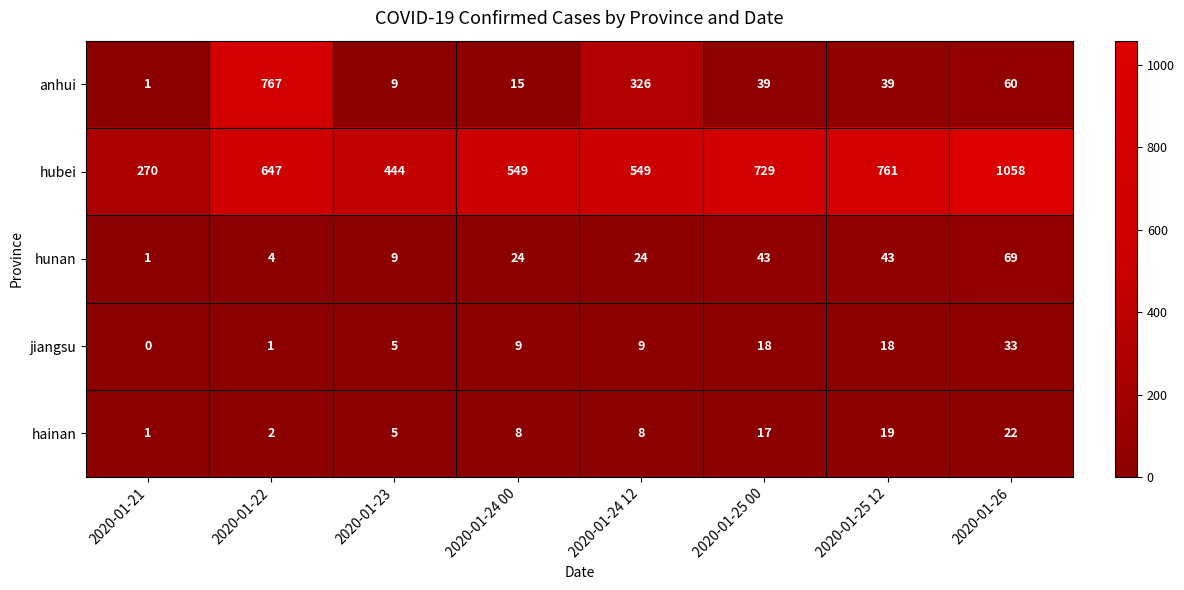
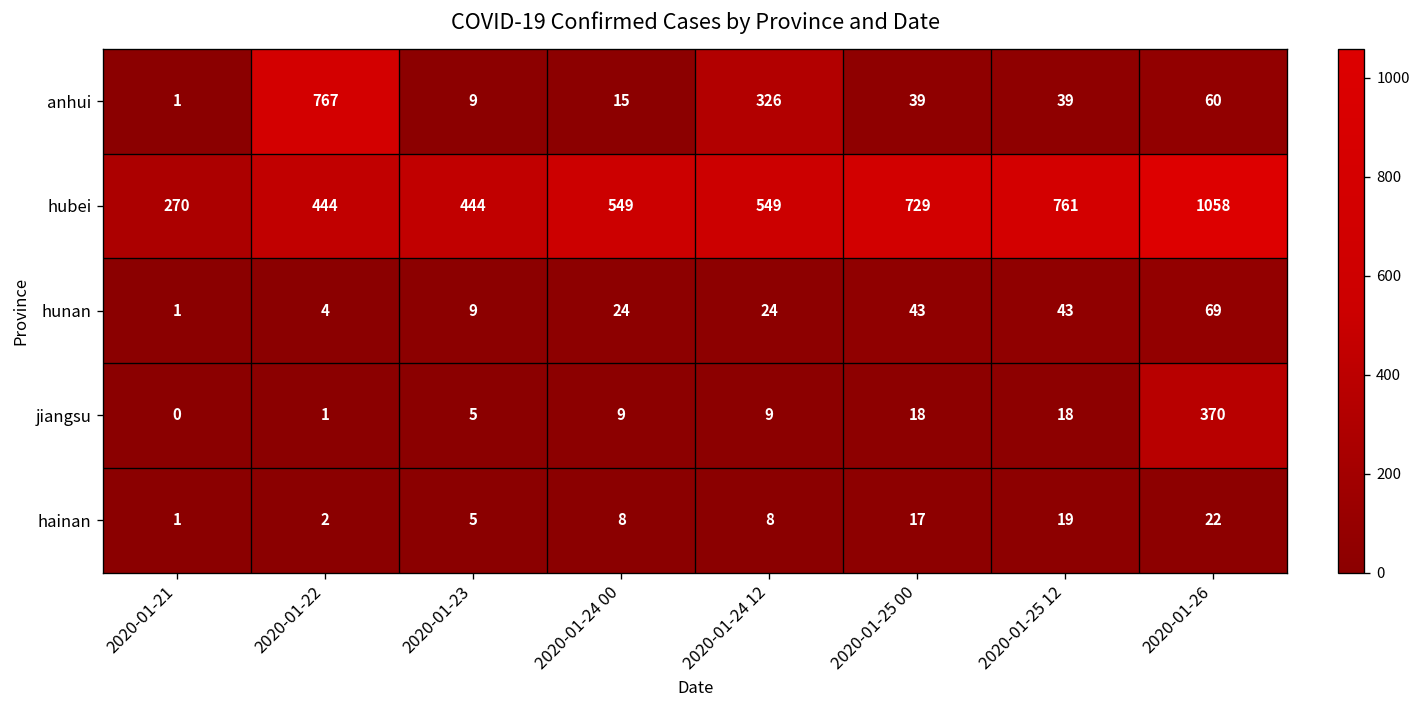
  {
    "anhui": {
      "2020-01-21": 1,
      "2020-01-22": 767,
      "2020-01-23": 9,
      "2020-01-24 00": 15,
      "2020-01-24 12": 326,
      "2020-01-25 00": 39,
      "2020-01-25 12": 39,
      "2020-01-26": 60
    },
    "hubei": {
      "2020-01-21": 270,
-     "2020-01-22": 647,
+     "2020-01-22": 444,
      "2020-01-23": 444,
      "2020-01-24 00": 549,
      "2020-01-24 12": 549,
      "2020-01-25 00": 729,
      "2020-01-25 12": 761,
      "2020-01-26": 1058
    },
    "hunan": {
      "2020-01-21": 1,
      "2020-01-22": 4,
      "2020-01-23": 9,
      "2020-01-24 00": 24,
      "2020-01-24 12": 24,
      "2020-01-25 00": 43,
      "2020-01-25 12": 43,
      "2020-01-26": 69
    },
    "jiangsu": {
      "2020-01-21": 0,
      "2020-01-22": 1,
      "2020-01-23": 5,
      "2020-01-24 00": 9,
      "2020-01-24 12": 9,
      "2020-01-25 00": 18,
      "2020-01-25 12": 18,
-     "2020-01-26": 33
+     "2020-01-26": 370
    },
    "hainan": {
      "2020-01-21": 1,
      "2020-01-22": 2,
      "2020-01-23": 5,
      "2020-01-24 00": 8,
      "2020-01-24 12": 8,
      "2020-01-25 00": 17,
      "2020-01-25 12": 19,
      "2020-01-26": 22
    }
  }
